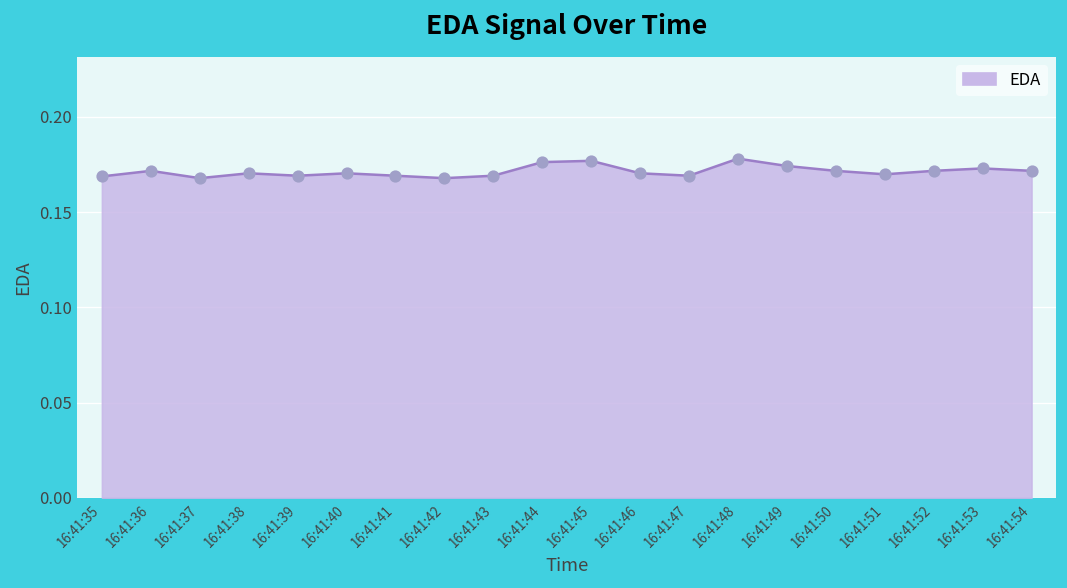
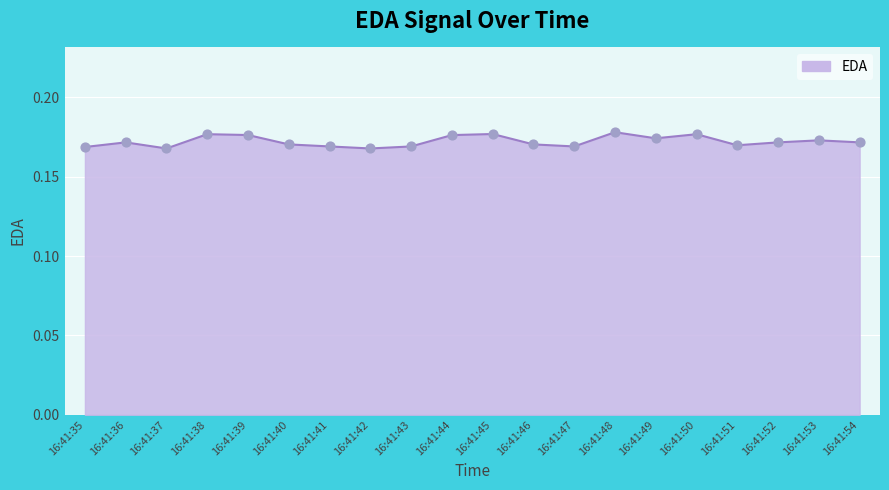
  {
    "16:41:35": 0.169,
    "16:41:36": 0.172,
    "16:41:37": 0.168,
-   "16:41:38": 0.170,
-   "16:41:39": 0.169,
+   "16:41:38": 0.177,
+   "16:41:39": 0.176,
    "16:41:40": 0.170,
    "16:41:41": 0.169,
    "16:41:42": 0.168,
    "16:41:43": 0.169,
    "16:41:44": 0.176,
    "16:41:45": 0.177,
    "16:41:46": 0.170,
    "16:41:47": 0.169,
    "16:41:48": 0.178,
    "16:41:49": 0.174,
-   "16:41:50": 0.172,
+   "16:41:50": 0.177,
    "16:41:51": 0.170,
    "16:41:52": 0.172,
    "16:41:53": 0.173,
    "16:41:54": 0.172
  }
